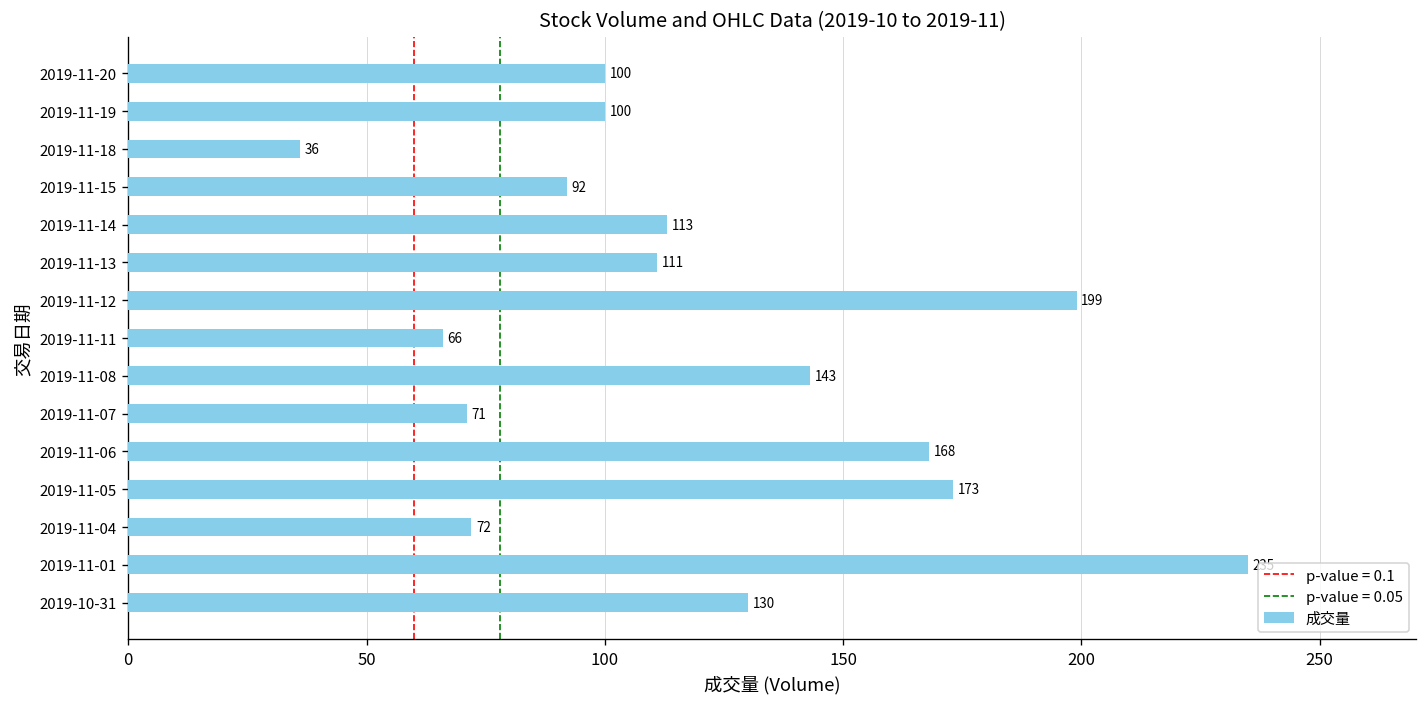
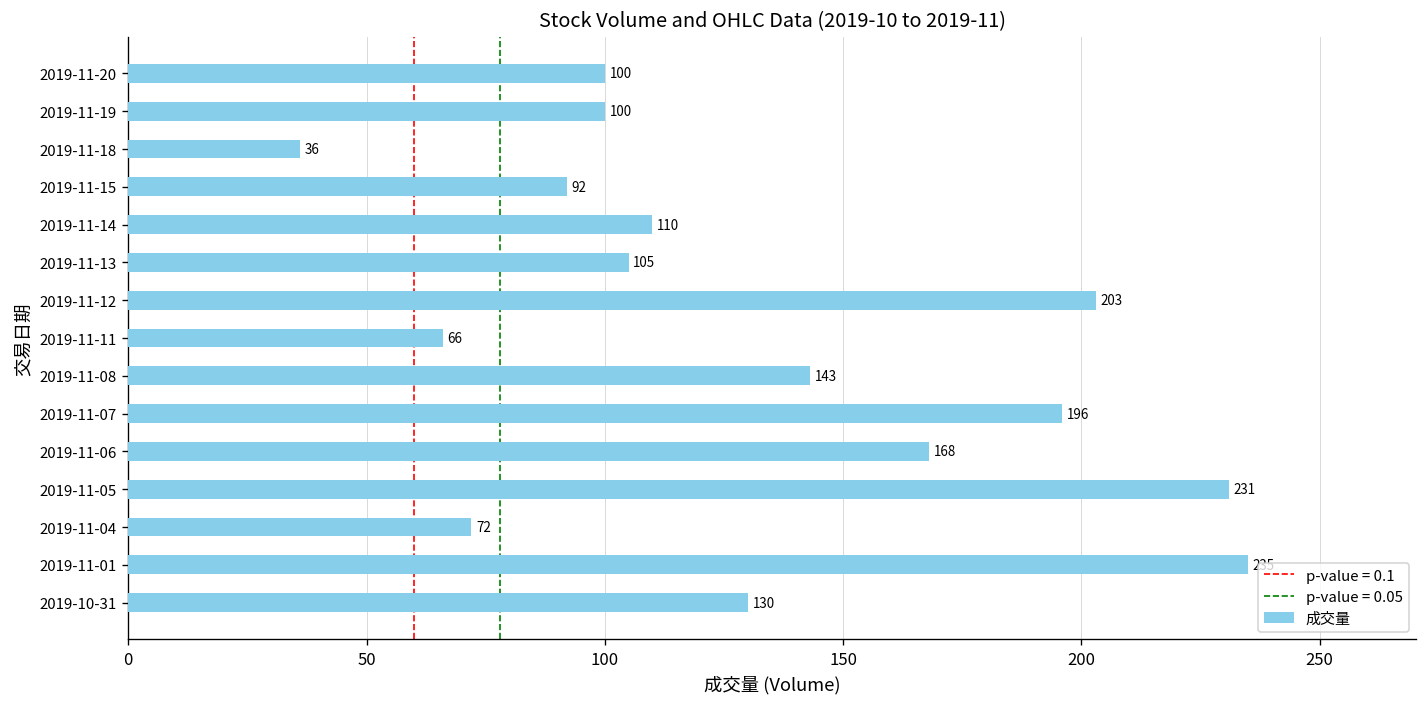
  {
    "2019-11-20": 100,
    "2019-11-19": 100,
    "2019-11-18": 36,
    "2019-11-15": 92,
-   "2019-11-14": 113,
-   "2019-11-13": 111,
-   "2019-11-12": 199,
+   "2019-11-14": 110,
+   "2019-11-13": 105,
+   "2019-11-12": 203,
    "2019-11-11": 66,
    "2019-11-08": 143,
-   "2019-11-07": 71,
+   "2019-11-07": 196,
    "2019-11-06": 168,
-   "2019-11-05": 173,
+   "2019-11-05": 231,
    "2019-11-04": 72,
    "2019-10-31": 130
  }
